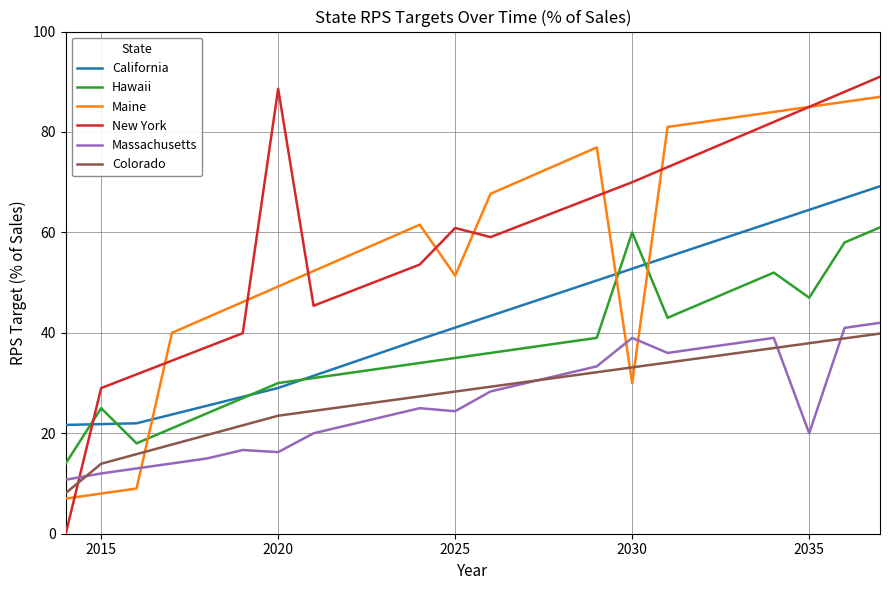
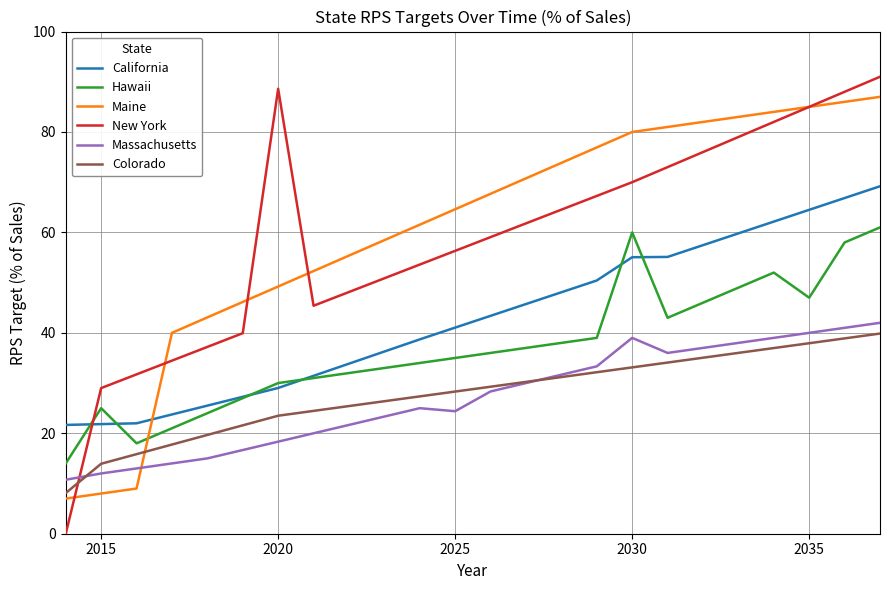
  {
    "California": {
      "2015": 22,
      "2020": 29,
      "2025": 41,
-     "2030": 53,
+     "2030": 55,
      "2035": 65
    },
    "Hawaii": {
      "2015": 25,
      "2020": 30,
      "2025": 35,
      "2030": 60,
      "2035": 47
    },
    "Maine": {
      "2015": 8,
      "2020": 49,
-     "2025": 51,
-     "2030": 30
+     "2025": 65,
+     "2030": 80
    },
    "New York": {
      "2015": 29,
      "2020": 89,
-     "2025": 61,
+     "2025": 56,
      "2030": 70
    },
    "Massachusetts": {
      "2015": 12,
-     "2020": 16,
+     "2020": 18,
      "2025": 24,
      "2030": 39,
-     "2035": 20
+     "2035": 40
    },
    "Colorado": {
      "2015": 14,
      "2020": 23,
      "2025": 28,
      "2030": 33,
      "2035": 38
    }
  }
